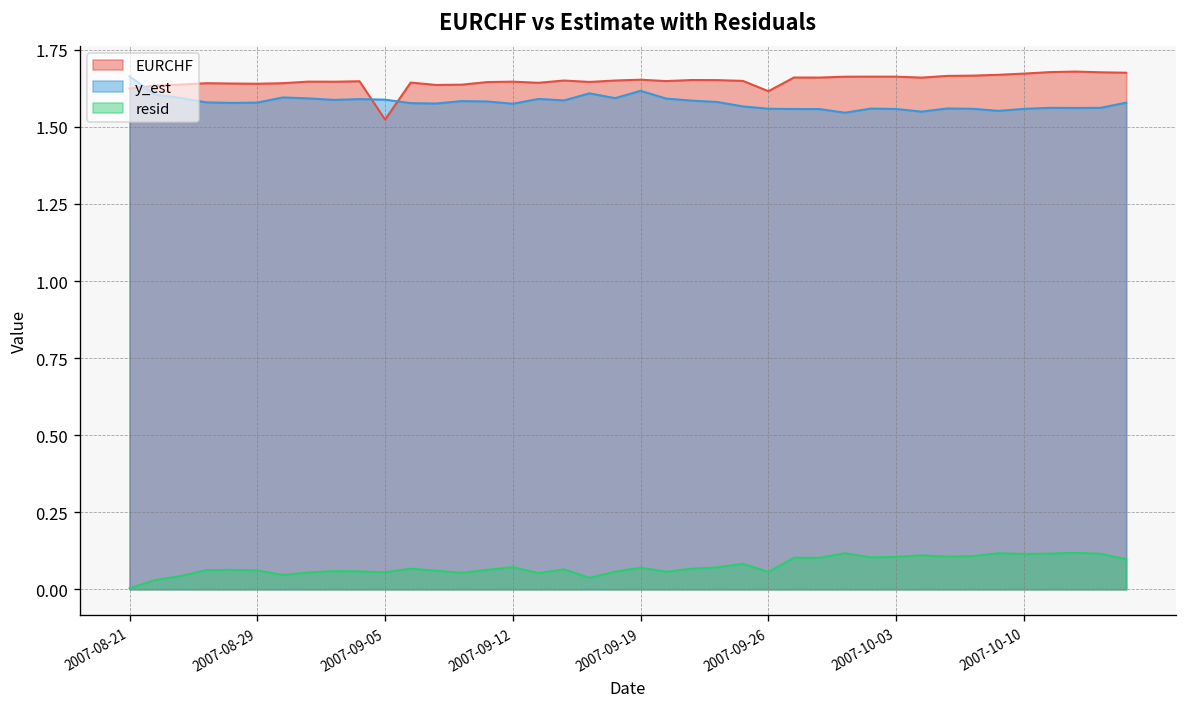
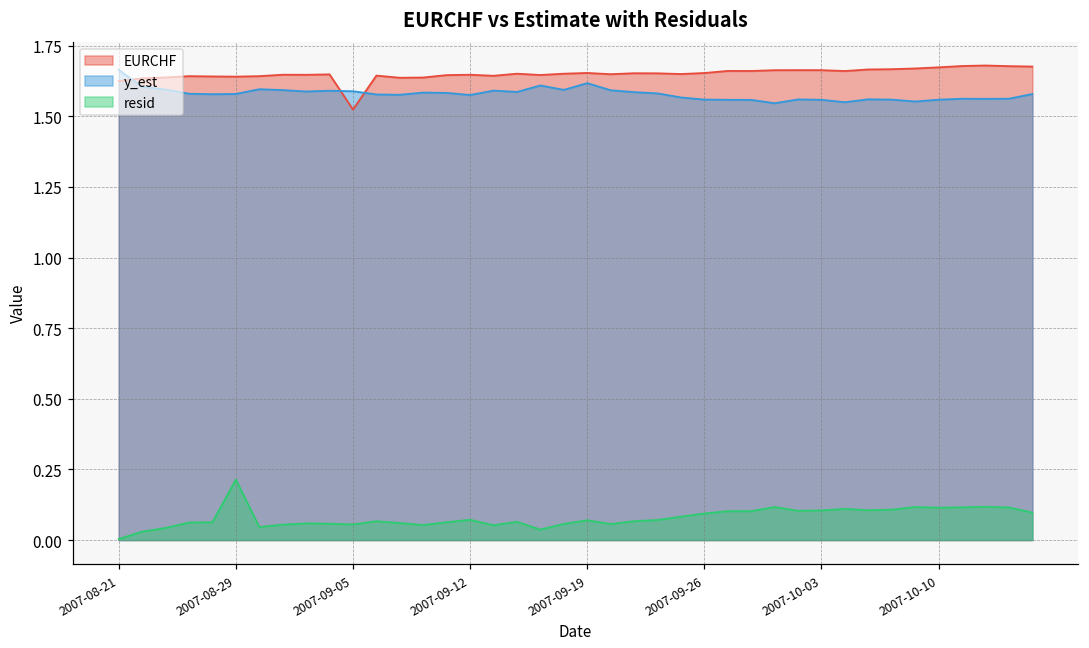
  {
    "EURCHF": {
      "2007-08-29": 1.64,
      "2007-09-05": 1.52,
      "2007-09-12": 1.65,
      "2007-09-19": 1.65,
-     "2007-09-26": 1.62,
+     "2007-09-26": 1.65,
      "2007-10-03": 1.66,
      "2007-10-10": 1.67
    },
    "y_est": {
      "2007-08-29": 1.58,
      "2007-09-05": 1.59,
      "2007-09-12": 1.58,
      "2007-09-19": 1.62,
      "2007-09-26": 1.56,
      "2007-10-03": 1.56,
      "2007-10-10": 1.56
    },
    "resid": {
      "2007-08-21": 0.00,
-     "2007-08-29": 0.06,
+     "2007-08-29": 0.21,
      "2007-09-05": 0.06,
      "2007-09-12": 0.07,
      "2007-09-19": 0.07,
-     "2007-09-26": 0.06,
+     "2007-09-26": 0.09,
      "2007-10-03": 0.10,
      "2007-10-10": 0.11
    }
  }
